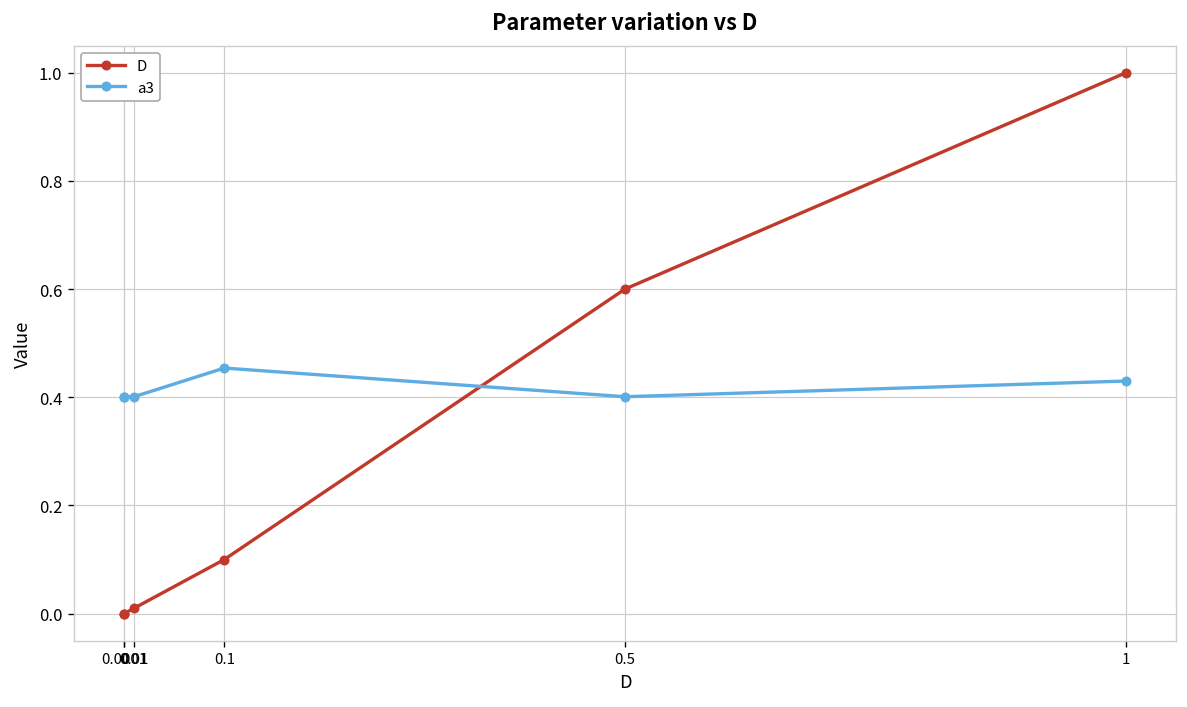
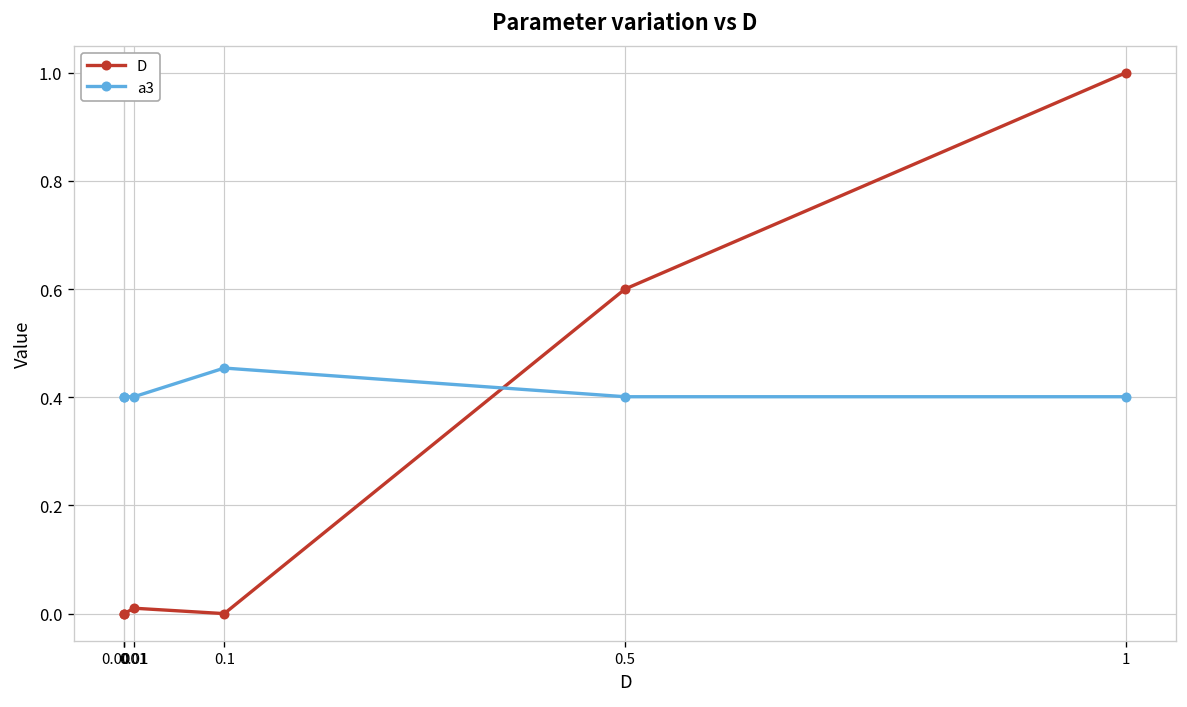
  {
    "D": {
-     "0.1": 0.1,
+     "0.1": 0.0,
      "0.5": 0.6,
      "1": 1.0
    },
    "a3": {
      "0.1": 0.45,
      "0.5": 0.40,
-     "1": 0.43
+     "1": 0.40
    }
  }
